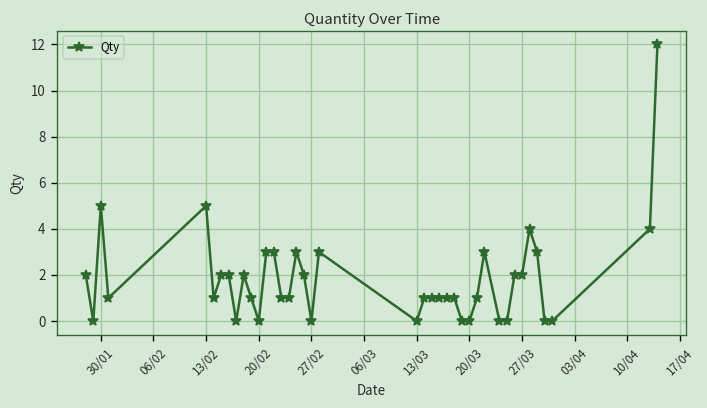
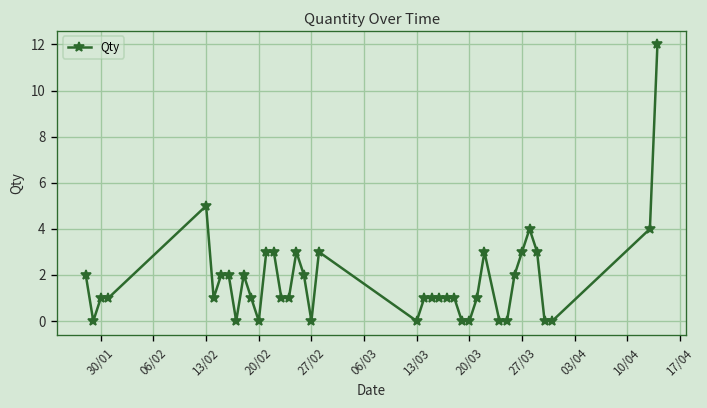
  {
-   "30/01": 5,
+   "30/01": 1,
    "13/02": 5,
    "20/02": 0,
    "27/02": 0,
    "13/03": 0,
    "20/03": 0,
-   "27/03": 2
+   "27/03": 3
  }
